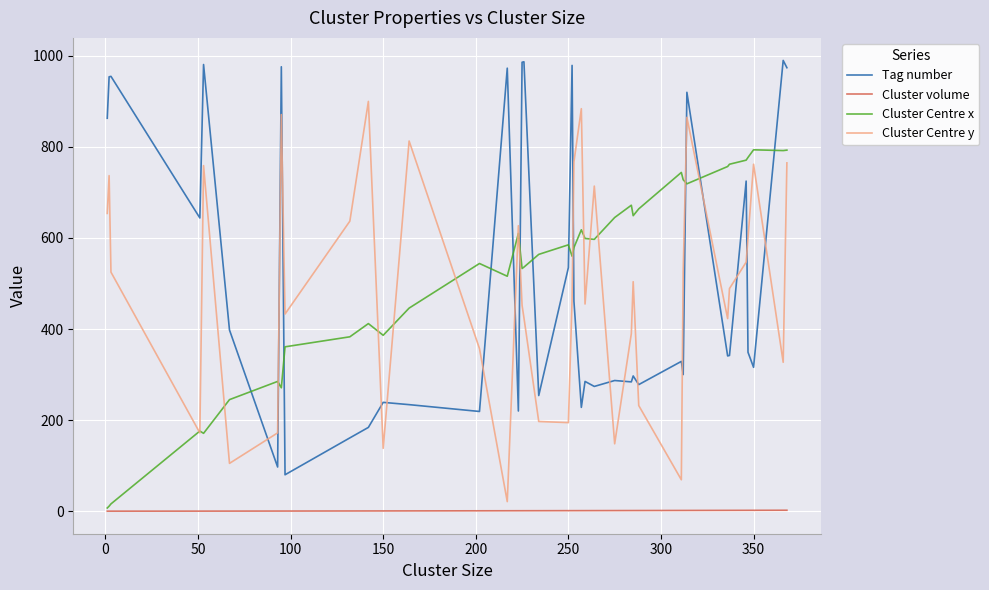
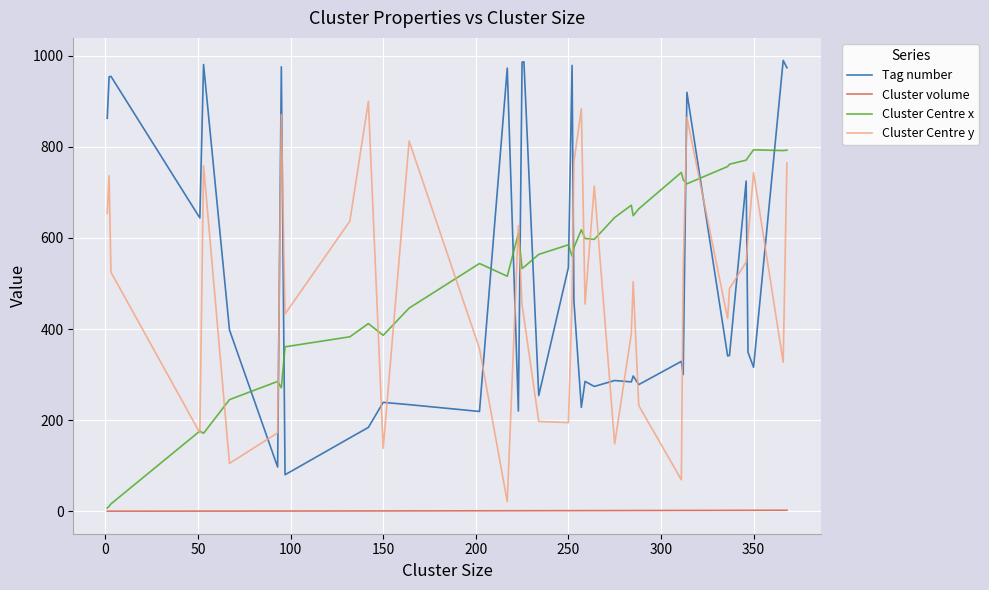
  {
    "Tag number": {
      "150": 240,
      "250": 540,
      "350": 320
    },
    "Cluster volume": {
      "150": 0,
      "250": 0,
      "350": 0
    },
    "Cluster Centre x": {
      "150": 390,
      "250": 590,
      "350": 790
    },
    "Cluster Centre y": {
      "150": 140,
      "250": 190,
-     "350": 760
+     "350": 740
    }
  }
